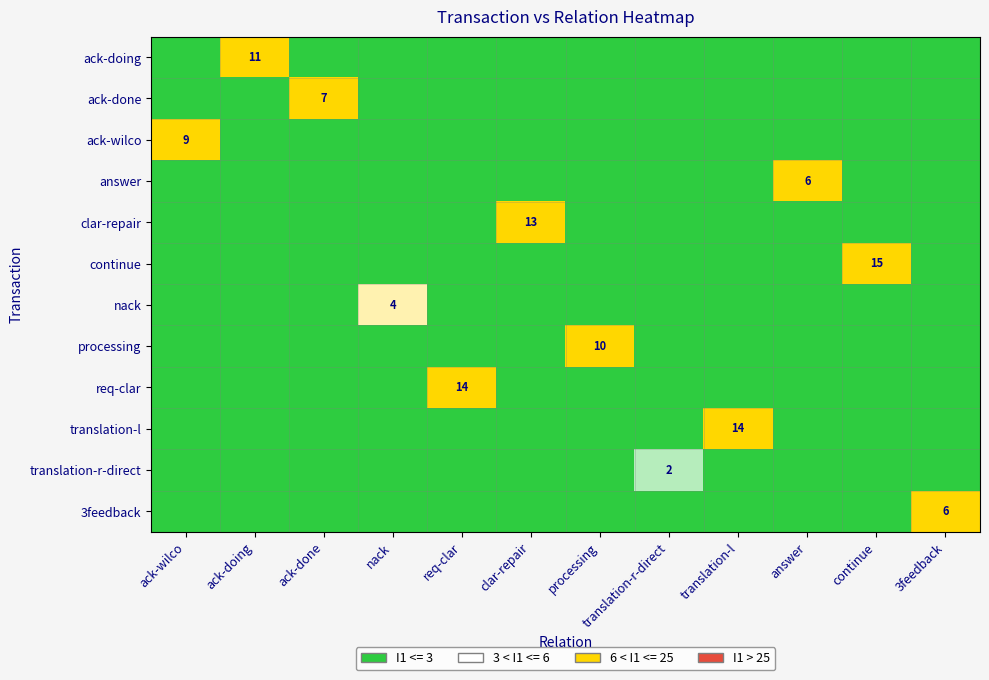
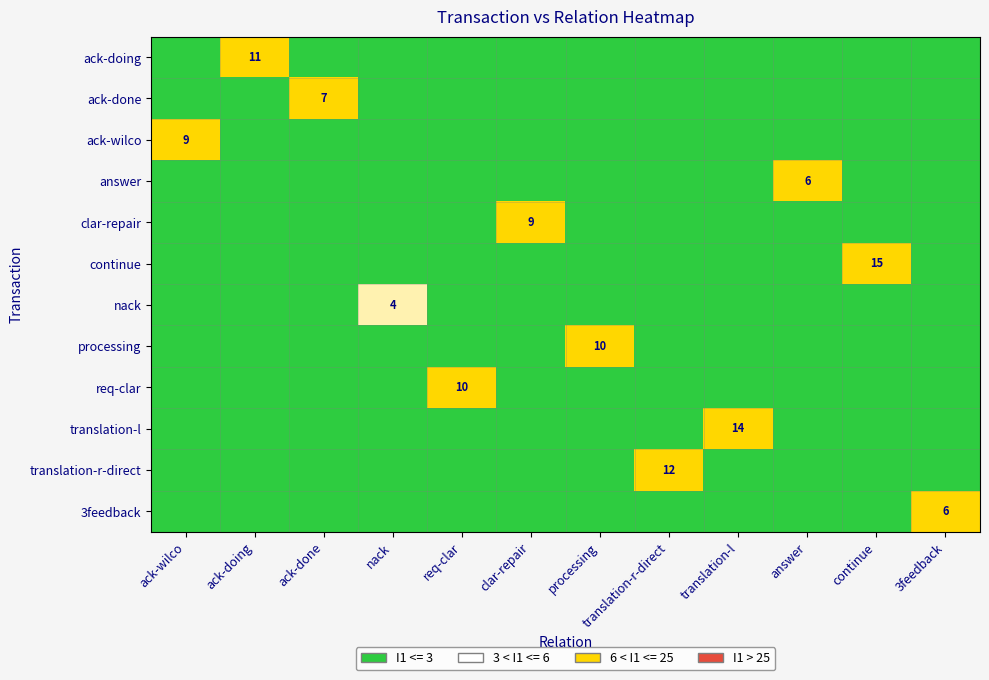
  {
    "ack-doing": {
      "ack-doing": 11
    },
    "ack-done": {
      "ack-done": 7
    },
    "ack-wilco": {
      "ack-wilco": 9
    },
    "answer": {
      "answer": 6
    },
    "clar-repair": {
-     "clar-repair": 13
+     "clar-repair": 9
    },
    "continue": {
      "continue": 15
    },
    "nack": {
      "nack": 4
    },
    "processing": {
      "processing": 10
    },
    "req-clar": {
-     "req-clar": 14
+     "req-clar": 10
    },
    "translation-l": {
      "translation-l": 14
    },
    "translation-r-direct": {
-     "translation-r-direct": 2
+     "translation-r-direct": 12
    },
    "3feedback": {
      "3feedback": 6
    }
  }
